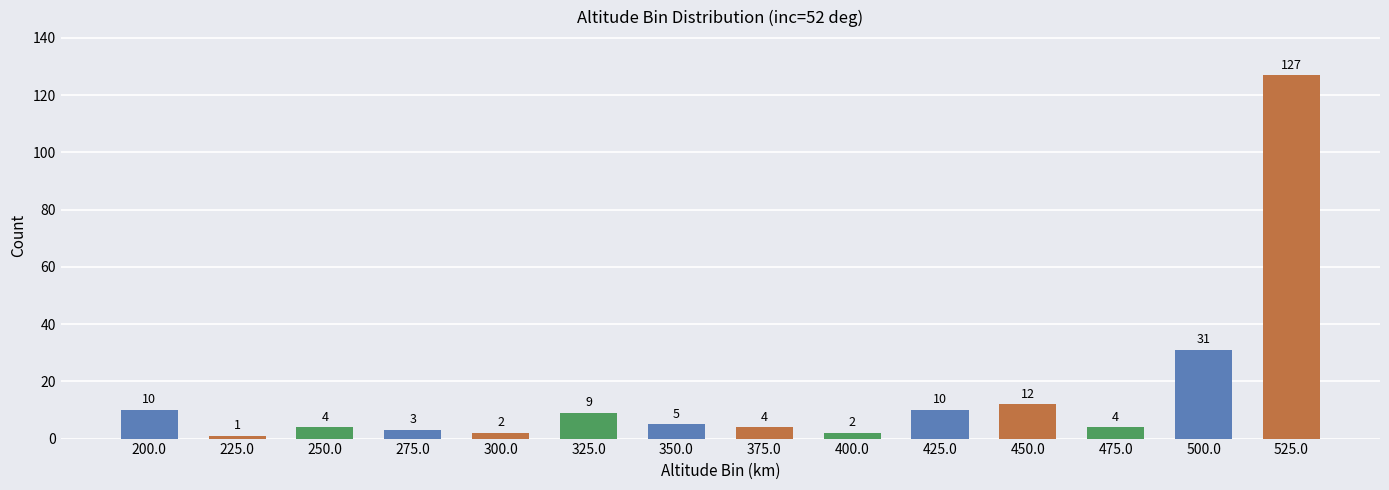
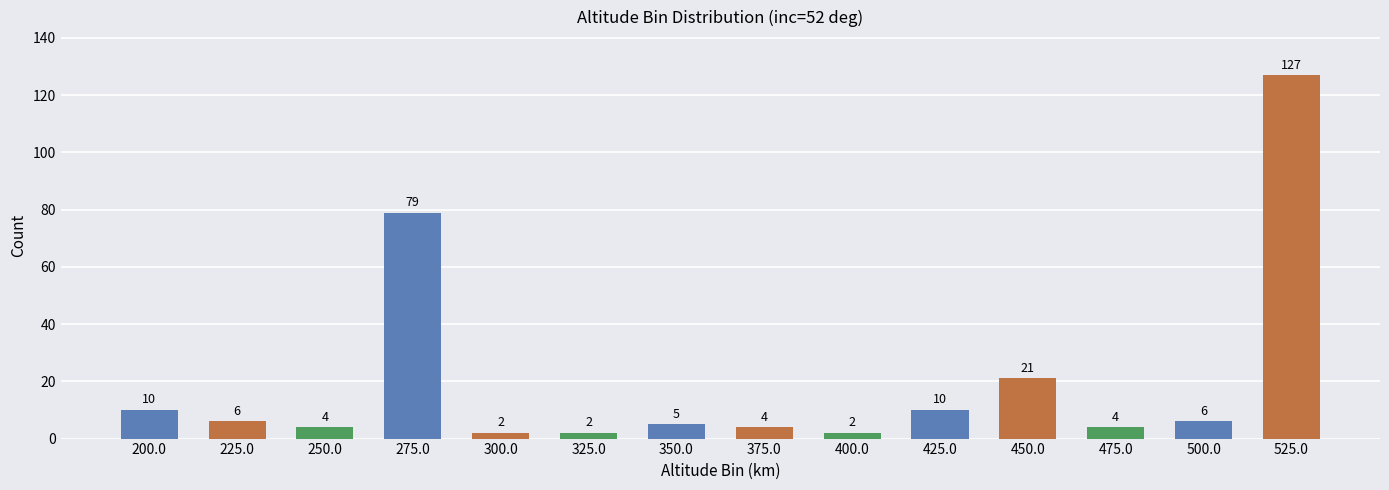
  {
    "200.0": 10,
-   "225.0": 1,
+   "225.0": 6,
    "250.0": 4,
-   "275.0": 3,
+   "275.0": 79,
    "300.0": 2,
-   "325.0": 9,
+   "325.0": 2,
    "350.0": 5,
    "375.0": 4,
    "400.0": 2,
    "425.0": 10,
-   "450.0": 12,
+   "450.0": 21,
    "475.0": 4,
-   "500.0": 31,
+   "500.0": 6,
    "525.0": 127
  }
